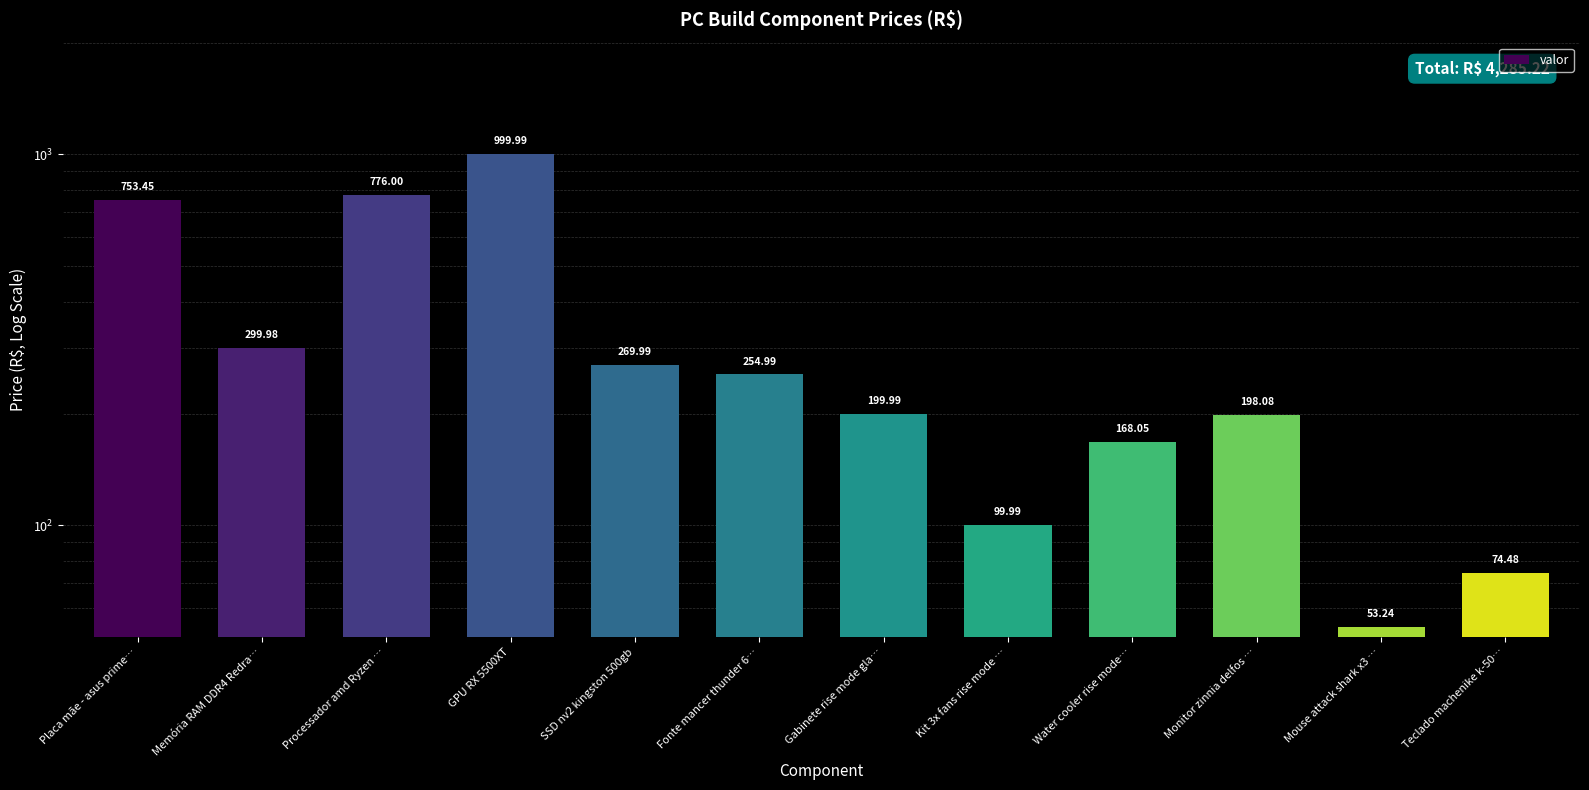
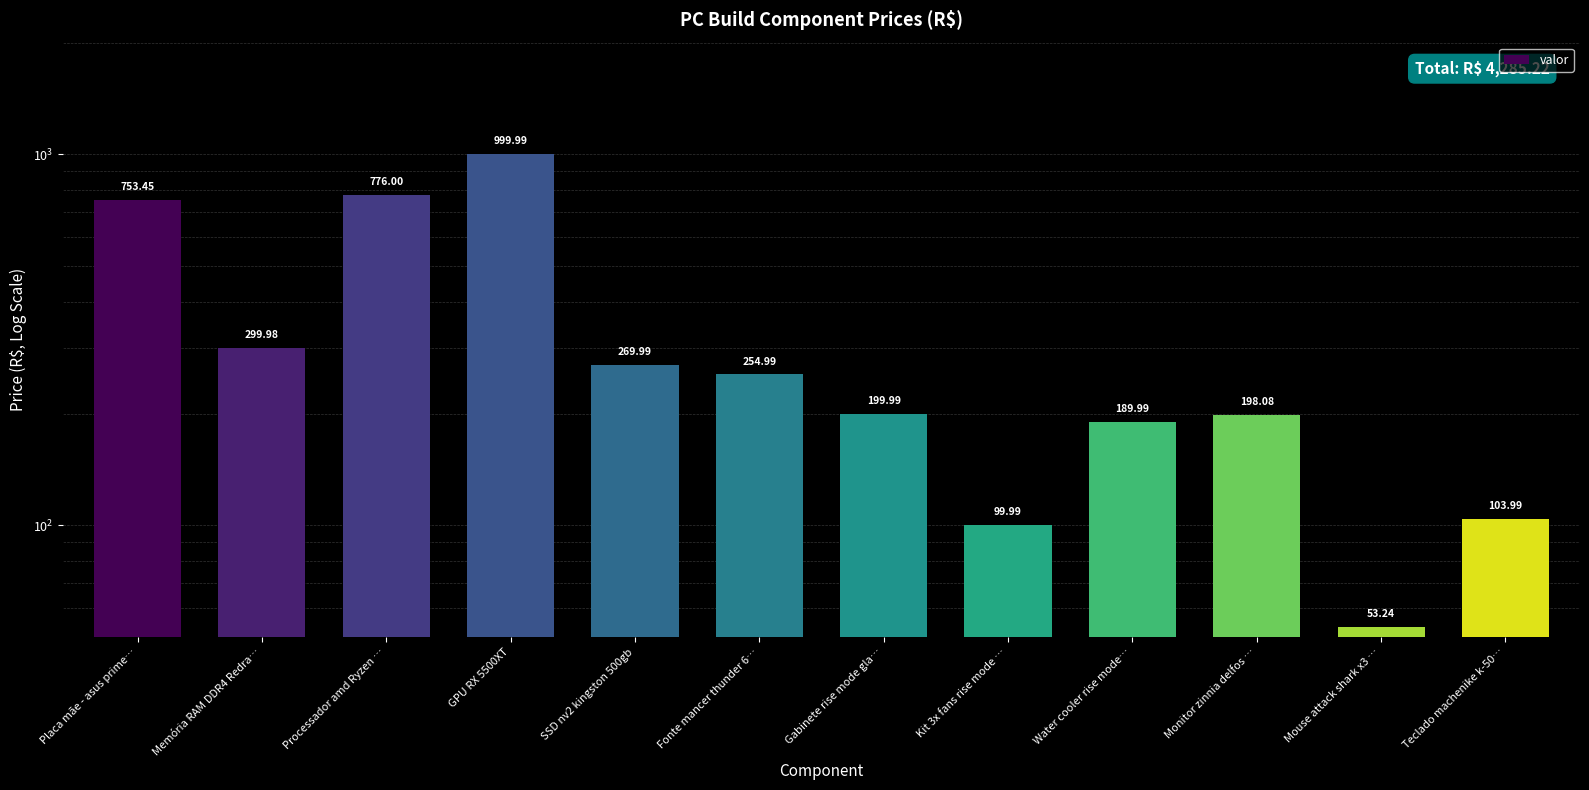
  {
    "Placa mãe - asus prime…": 753.45,
    "Memória RAM DDR4 Redra…": 299.98,
    "Processador amd Ryzen …": 776.00,
    "GPU RX 5500XT": 999.99,
    "SSD nv2 kingston 500gb": 269.99,
    "Fonte mancer thunder 6…": 254.99,
    "Gabinete rise mode gla…": 199.99,
    "Kit 3x fans rise mode …": 99.99,
-   "Water cooler rise mode…": 168.05,
+   "Water cooler rise mode…": 189.99,
    "Monitor zinnia delfos …": 198.08,
    "Mouse attack shark x3 …": 53.24,
-   "Teclado machenike k-50…": 74.48
+   "Teclado machenike k-50…": 103.99
  }
